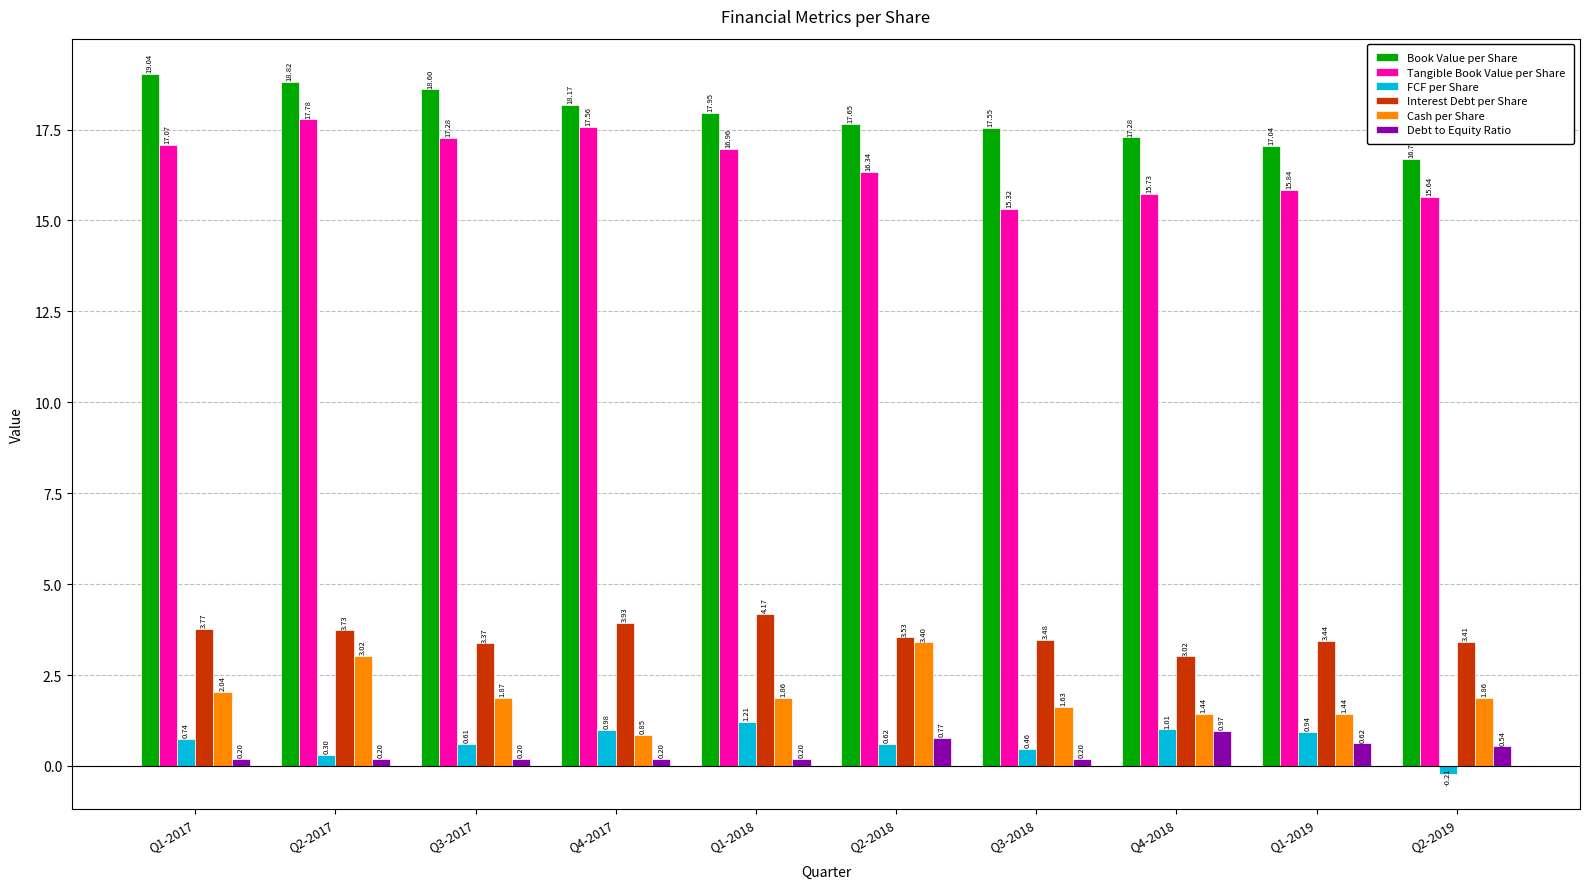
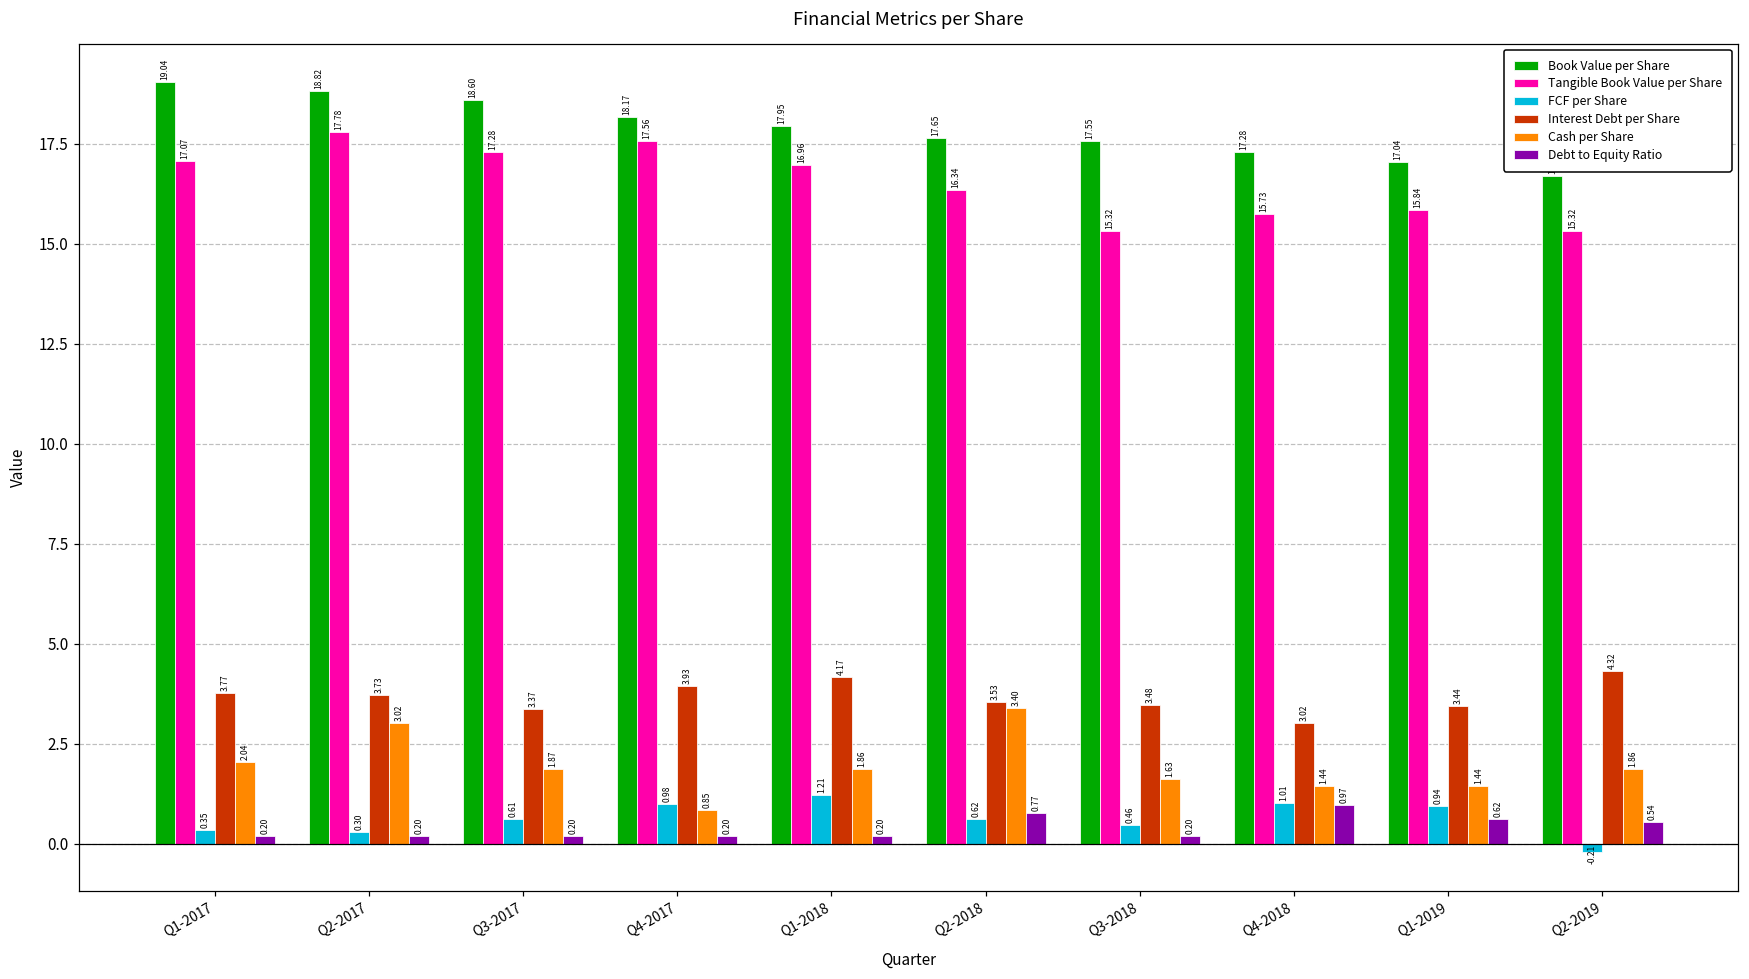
  {
    "Book Value per Share": {
      "Q1-2017": 19.04,
      "Q2-2017": 18.82,
      "Q3-2017": 18.60,
      "Q4-2017": 18.17,
      "Q1-2018": 17.95,
      "Q2-2018": 17.65,
      "Q3-2018": 17.55,
      "Q4-2018": 17.28,
      "Q1-2019": 17.04
    },
    "Tangible Book Value per Share": {
      "Q1-2017": 17.07,
      "Q2-2017": 17.78,
      "Q3-2017": 17.28,
      "Q4-2017": 17.56,
      "Q1-2018": 16.96,
      "Q2-2018": 16.34,
      "Q3-2018": 15.32,
      "Q4-2018": 15.73,
      "Q1-2019": 15.84,
-     "Q2-2019": 15.64
+     "Q2-2019": 15.32
    },
    "FCF per Share": {
-     "Q1-2017": 0.74,
+     "Q1-2017": 0.35,
      "Q2-2017": 0.30,
      "Q3-2017": 0.61,
      "Q4-2017": 0.98,
      "Q1-2018": 1.21,
      "Q2-2018": 0.62,
      "Q3-2018": 0.46,
      "Q4-2018": 1.01,
      "Q1-2019": 0.94,
      "Q2-2019": -0.21
    },
    "Interest Debt per Share": {
      "Q1-2017": 3.77,
      "Q2-2017": 3.73,
      "Q3-2017": 3.37,
      "Q4-2017": 3.93,
      "Q1-2018": 4.17,
      "Q2-2018": 3.53,
      "Q3-2018": 3.48,
      "Q4-2018": 3.02,
      "Q1-2019": 3.44,
-     "Q2-2019": 3.41
+     "Q2-2019": 4.32
    },
    "Cash per Share": {
      "Q1-2017": 2.04,
      "Q2-2017": 3.02,
      "Q3-2017": 1.87,
      "Q4-2017": 0.85,
      "Q1-2018": 1.86,
      "Q2-2018": 3.40,
      "Q3-2018": 1.63,
      "Q4-2018": 1.44,
      "Q1-2019": 1.44,
      "Q2-2019": 1.86
    },
    "Debt to Equity Ratio": {
      "Q1-2017": 0.20,
      "Q2-2017": 0.20,
      "Q3-2017": 0.20,
      "Q4-2017": 0.20,
      "Q1-2018": 0.20,
      "Q2-2018": 0.77,
      "Q3-2018": 0.20,
      "Q4-2018": 0.97,
      "Q1-2019": 0.62,
      "Q2-2019": 0.54
    }
  }
